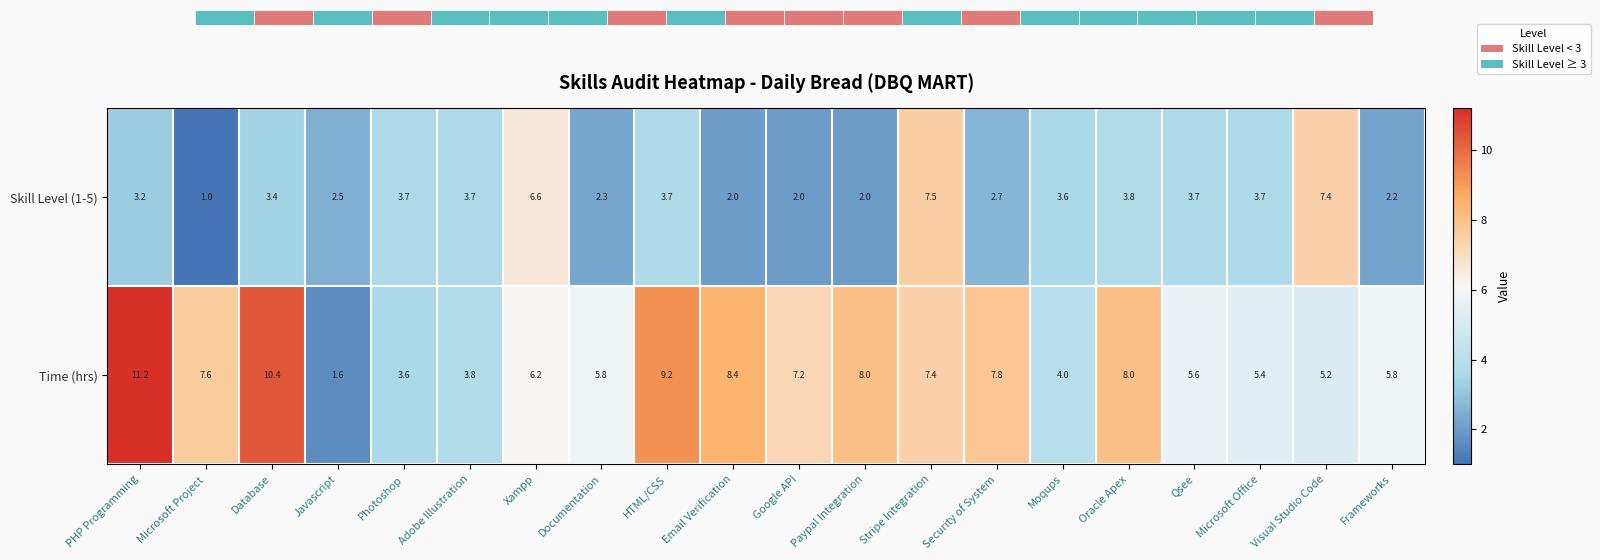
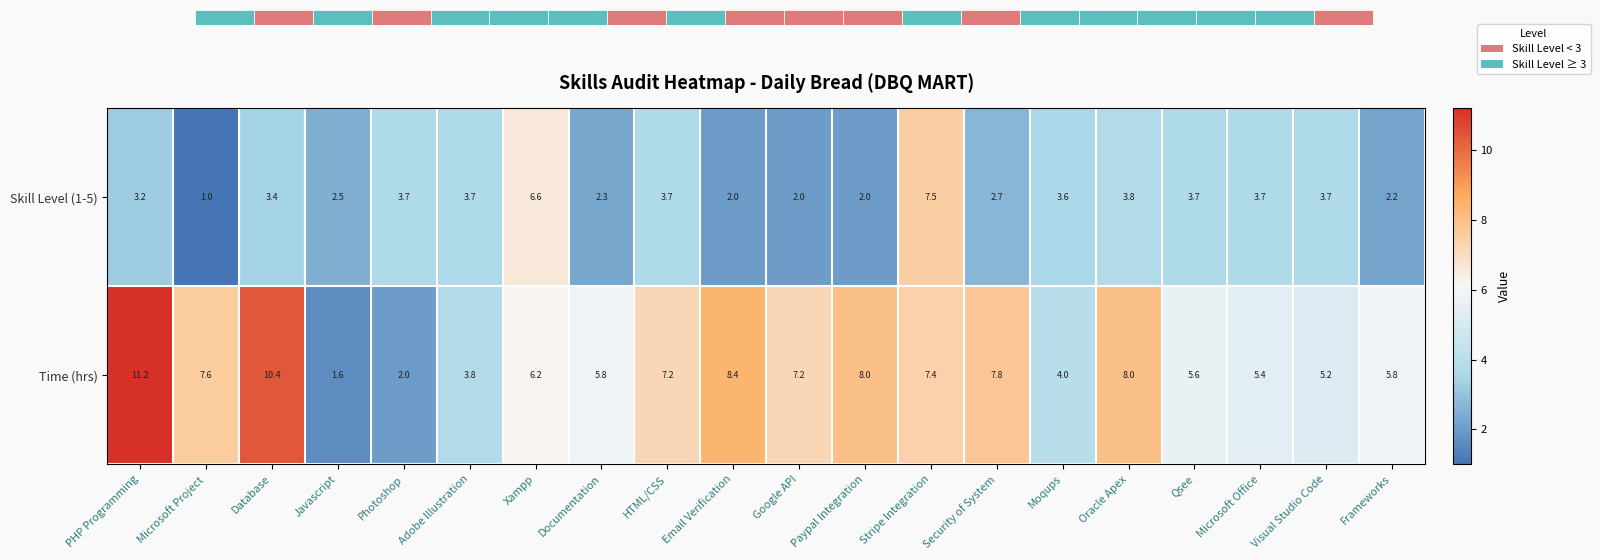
  {
    "Skills Audit Heatmap - Daily Bread (DBQ MART)": {
      "Skill Level (1-5)": {
        "PHP Programming": 3.2,
        "Microsoft Project": 1.0,
        "Database": 3.4,
        "Javascript": 2.5,
        "Photoshop": 3.7,
        "Adobe Illustration": 3.7,
        "Xampp": 6.6,
        "Documentation": 2.3,
        "HTML/CSS": 3.7,
        "Email Verification": 2.0,
        "Google API": 2.0,
        "Paypal Integration": 2.0,
        "Stripe Integration": 7.5,
        "Security of System": 2.7,
        "Moqups": 3.6,
        "Oracle Apex": 3.8,
        "Qsee": 3.7,
        "Microsoft Office": 3.7,
-       "Visual Studio Code": 7.4,
+       "Visual Studio Code": 3.7,
        "Frameworks": 2.2
      },
      "Time (hrs)": {
        "PHP Programming": 11.2,
        "Microsoft Project": 7.6,
        "Database": 10.4,
        "Javascript": 1.6,
-       "Photoshop": 3.6,
+       "Photoshop": 2.0,
        "Adobe Illustration": 3.8,
        "Xampp": 6.2,
        "Documentation": 5.8,
-       "HTML/CSS": 9.2,
+       "HTML/CSS": 7.2,
        "Email Verification": 8.4,
        "Google API": 7.2,
        "Paypal Integration": 8.0,
        "Stripe Integration": 7.4,
        "Security of System": 7.8,
        "Moqups": 4.0,
        "Oracle Apex": 8.0,
        "Qsee": 5.6,
        "Microsoft Office": 5.4,
        "Visual Studio Code": 5.2,
        "Frameworks": 5.8
      }
    }
  }
